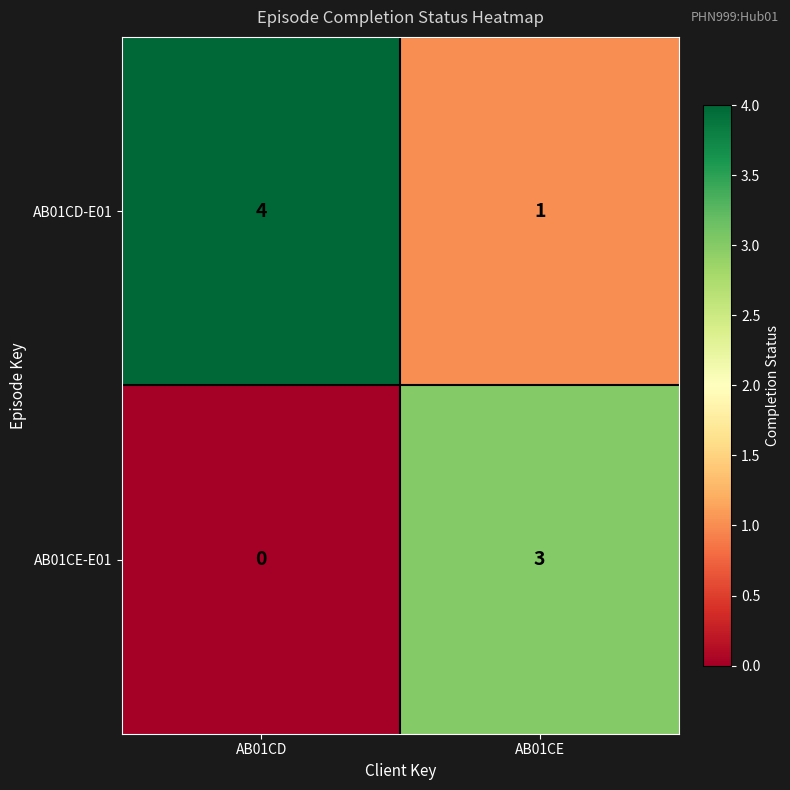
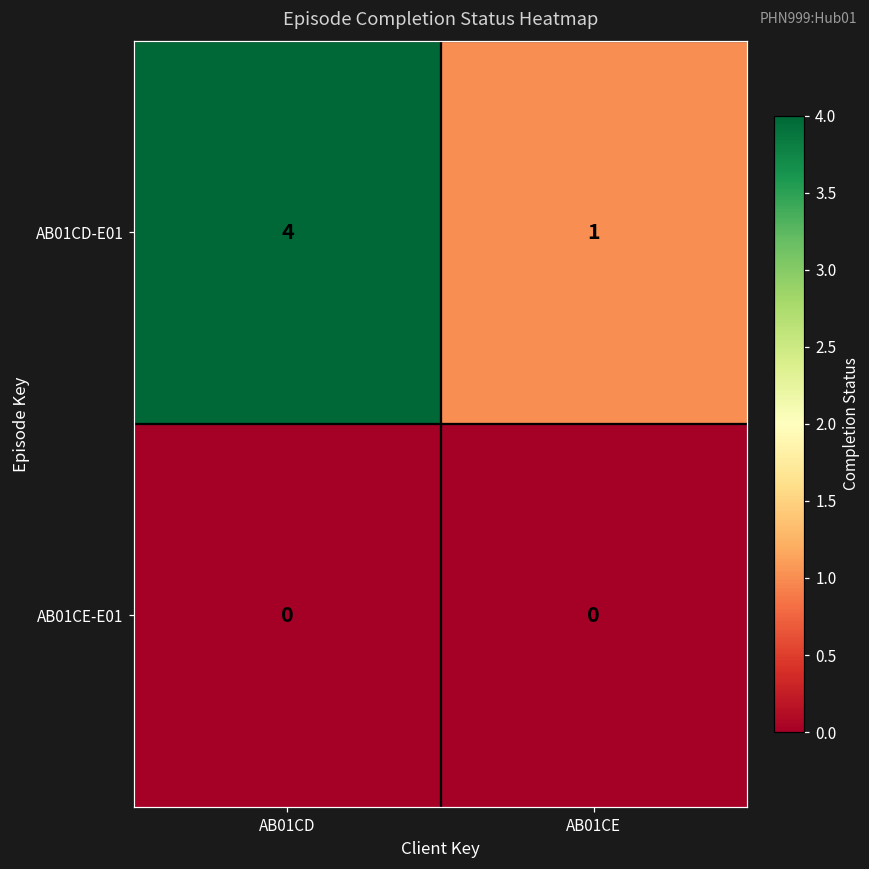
  {
    "AB01CD-E01": {
      "AB01CD": 4,
      "AB01CE": 1
    },
    "AB01CE-E01": {
      "AB01CD": 0,
-     "AB01CE": 3
+     "AB01CE": 0
    }
  }
